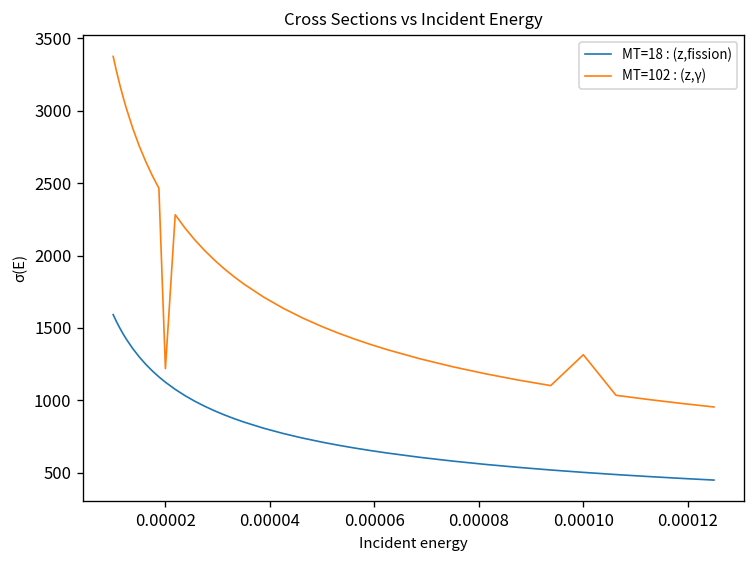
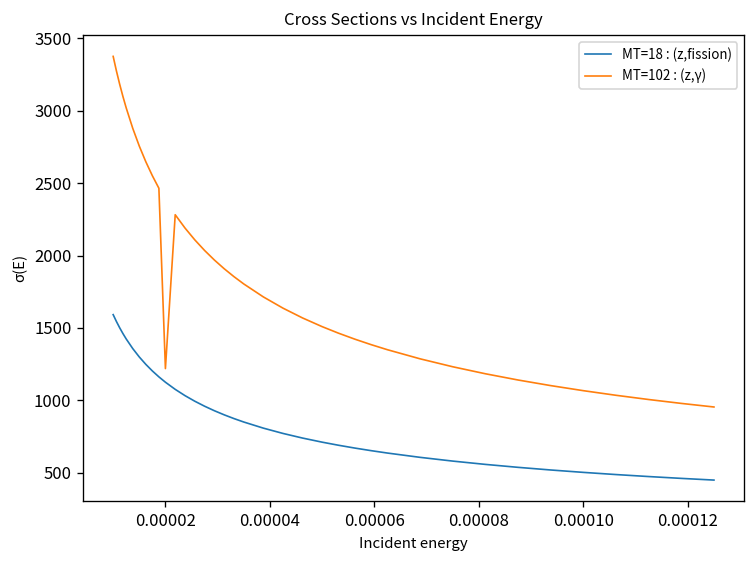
  {
    "MT=18 : (z,fission)": {
      "0.00002": 1130,
      "0.00010": 500
    },
    "MT=102 : (z,γ)": {
      "0.00002": 1220,
-     "0.00010": 1320
+     "0.00010": 1070
    }
  }
